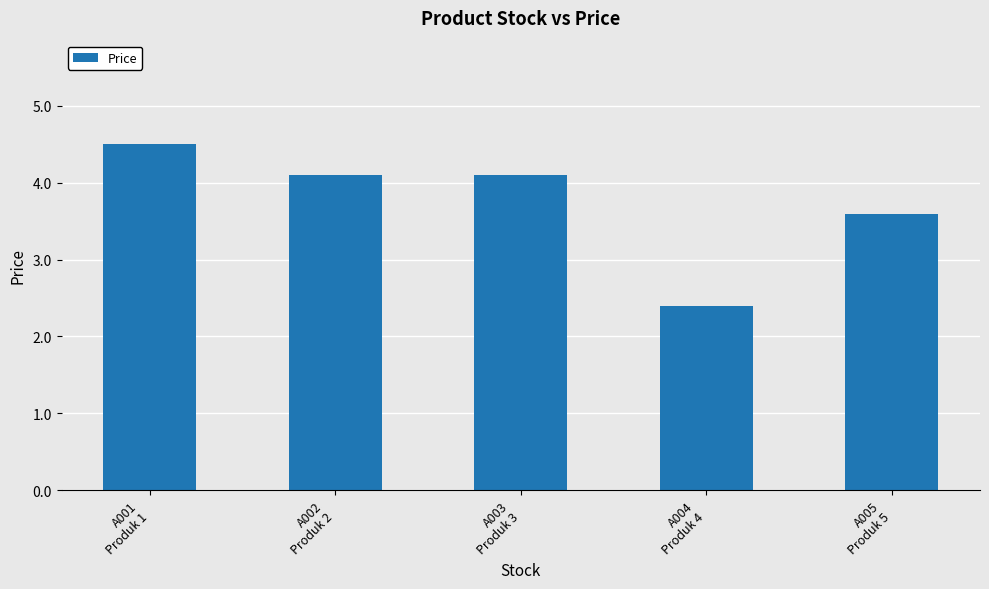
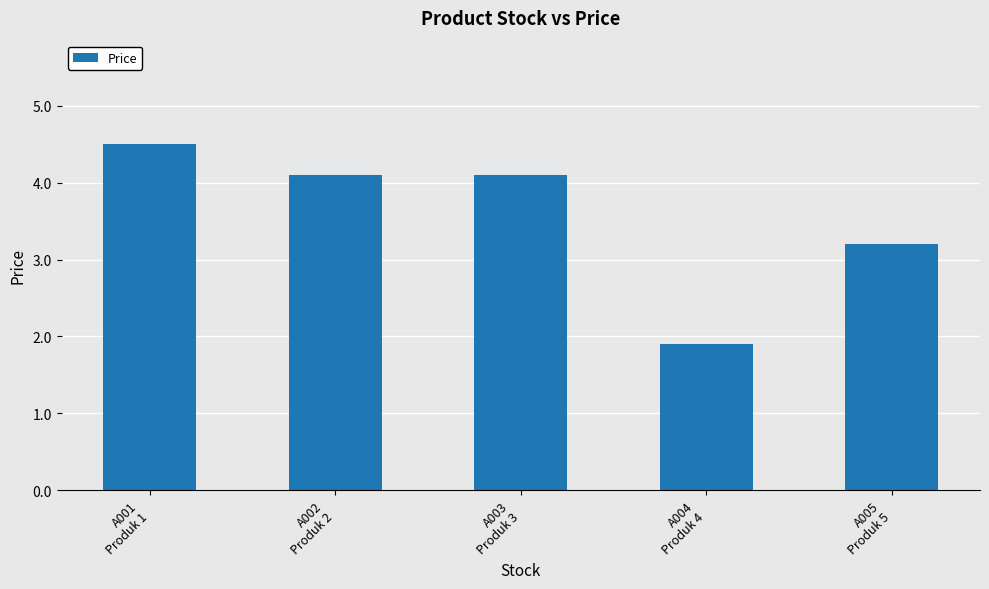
  {
    "A001 Produk 1": 4.5,
    "A002 Produk 2": 4.1,
    "A003 Produk 3": 4.1,
-   "A004 Produk 4": 2.4,
-   "A005 Produk 5": 3.6
+   "A004 Produk 4": 1.9,
+   "A005 Produk 5": 3.2
  }
